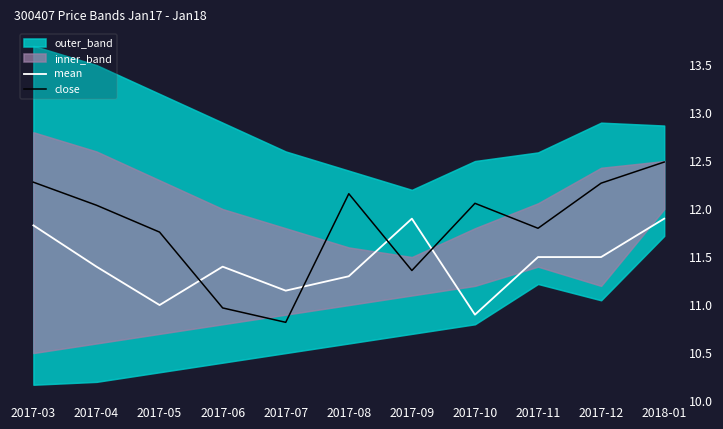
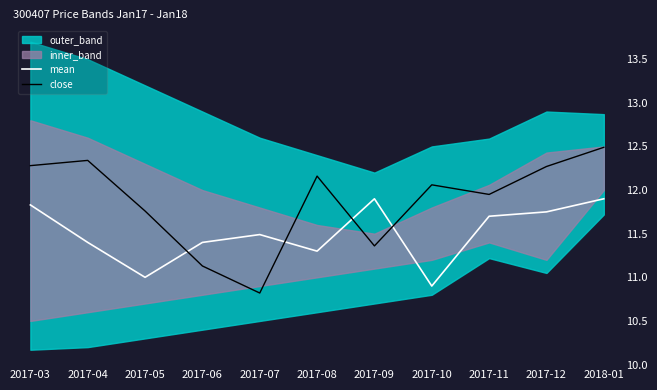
  {
    "mean": {
      "2017-03": 11.8,
      "2017-04": 11.4,
      "2017-05": 11.0,
      "2017-06": 11.4,
-     "2017-07": 11.2,
+     "2017-07": 11.5,
      "2017-08": 11.3,
      "2017-09": 11.9,
      "2017-10": 10.9,
-     "2017-11": 11.5,
-     "2017-12": 11.5,
+     "2017-11": 11.7,
+     "2017-12": 11.8,
      "2018-01": 11.9
    },
    "close": {
      "2017-03": 12.3,
-     "2017-04": 12.0,
+     "2017-04": 12.3,
      "2017-05": 11.8,
-     "2017-06": 11.0,
+     "2017-06": 11.1,
      "2017-07": 10.8,
      "2017-08": 12.2,
      "2017-09": 11.4,
      "2017-10": 12.1,
-     "2017-11": 11.8,
+     "2017-11": 12.0,
      "2017-12": 12.3
    }
  }
